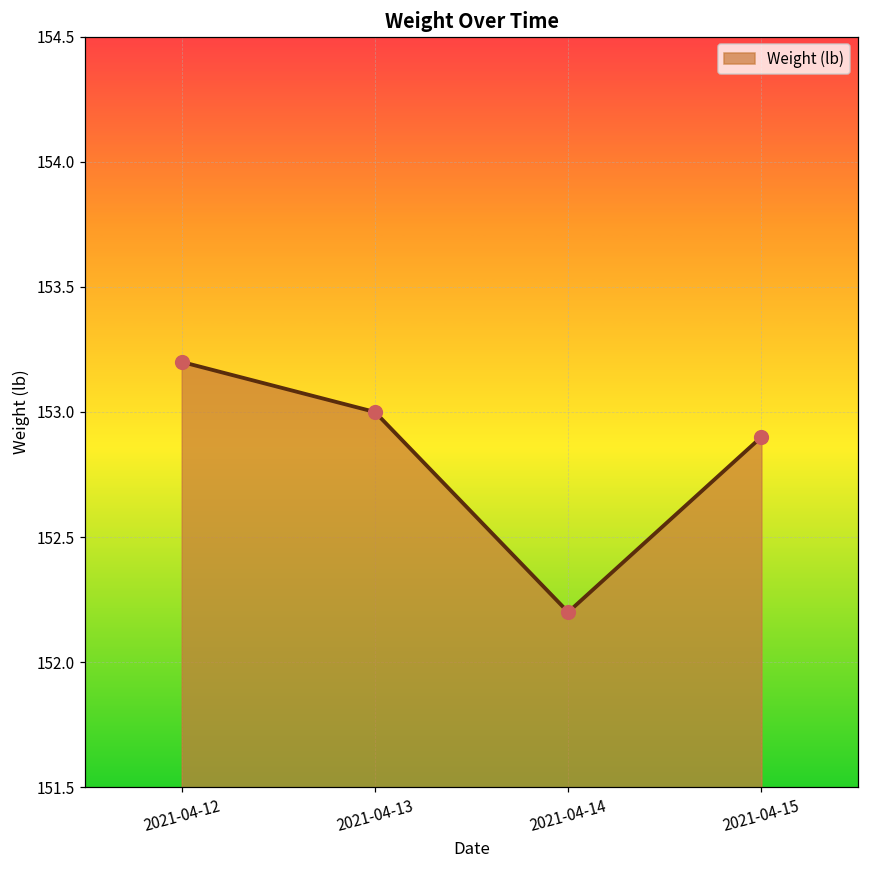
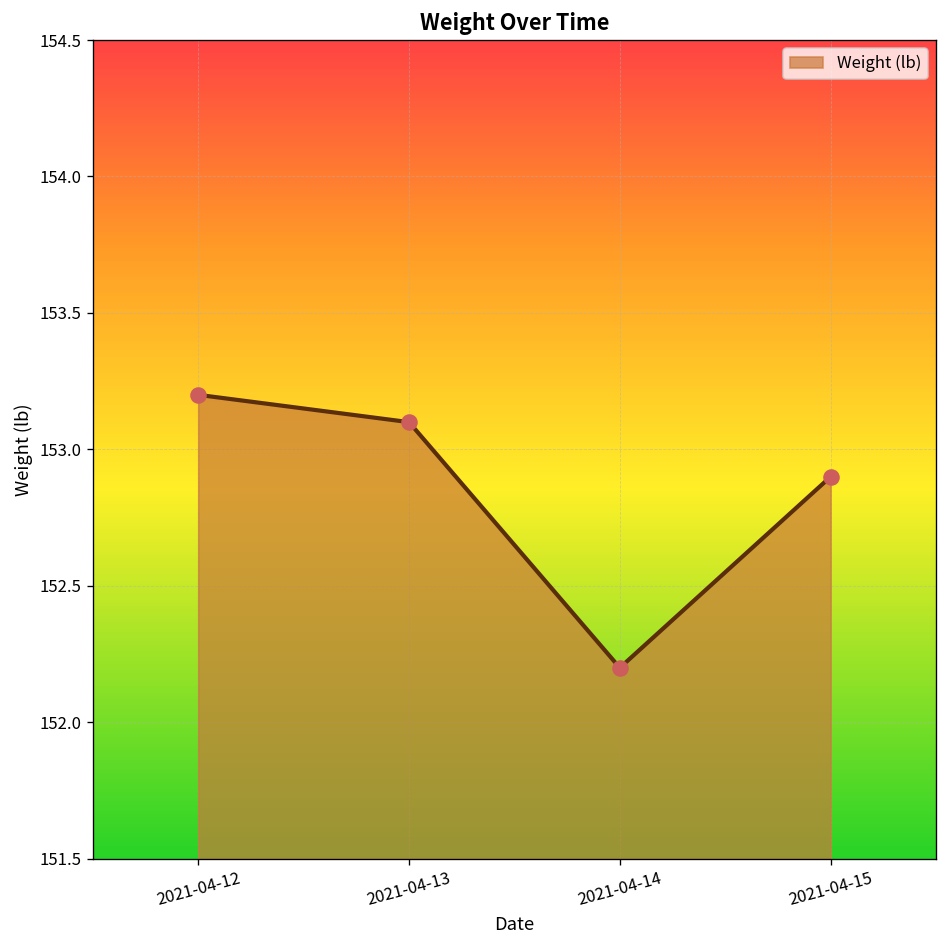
  {
    "2021-04-12": 153.2,
-   "2021-04-13": 153.0,
+   "2021-04-13": 153.1,
    "2021-04-14": 152.2,
    "2021-04-15": 152.9
  }
